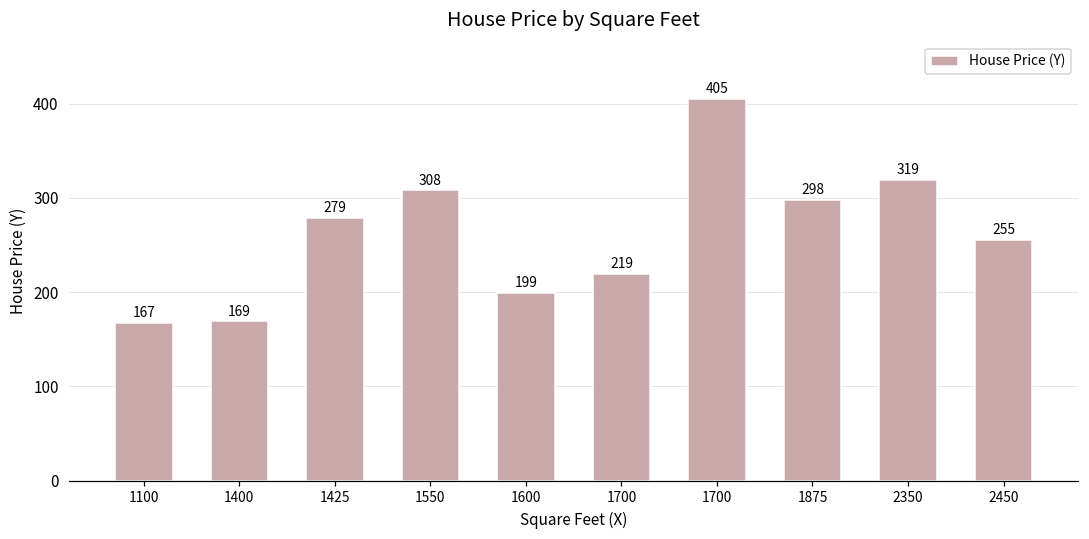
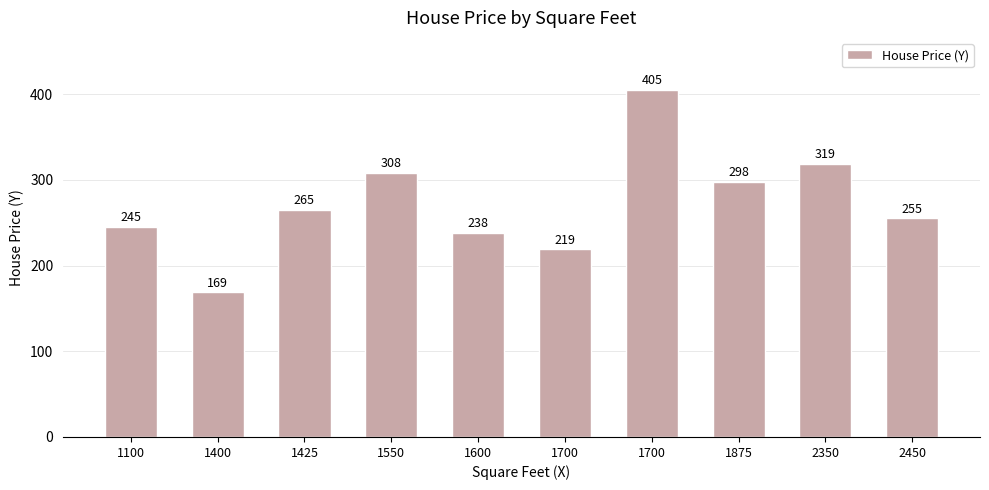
  {
-   "1100": 167,
+   "1100": 245,
    "1400": 169,
-   "1425": 279,
+   "1425": 265,
    "1550": 308,
-   "1600": 199,
+   "1600": 238,
    "1875": 298,
    "2350": 319,
    "2450": 255
  }
